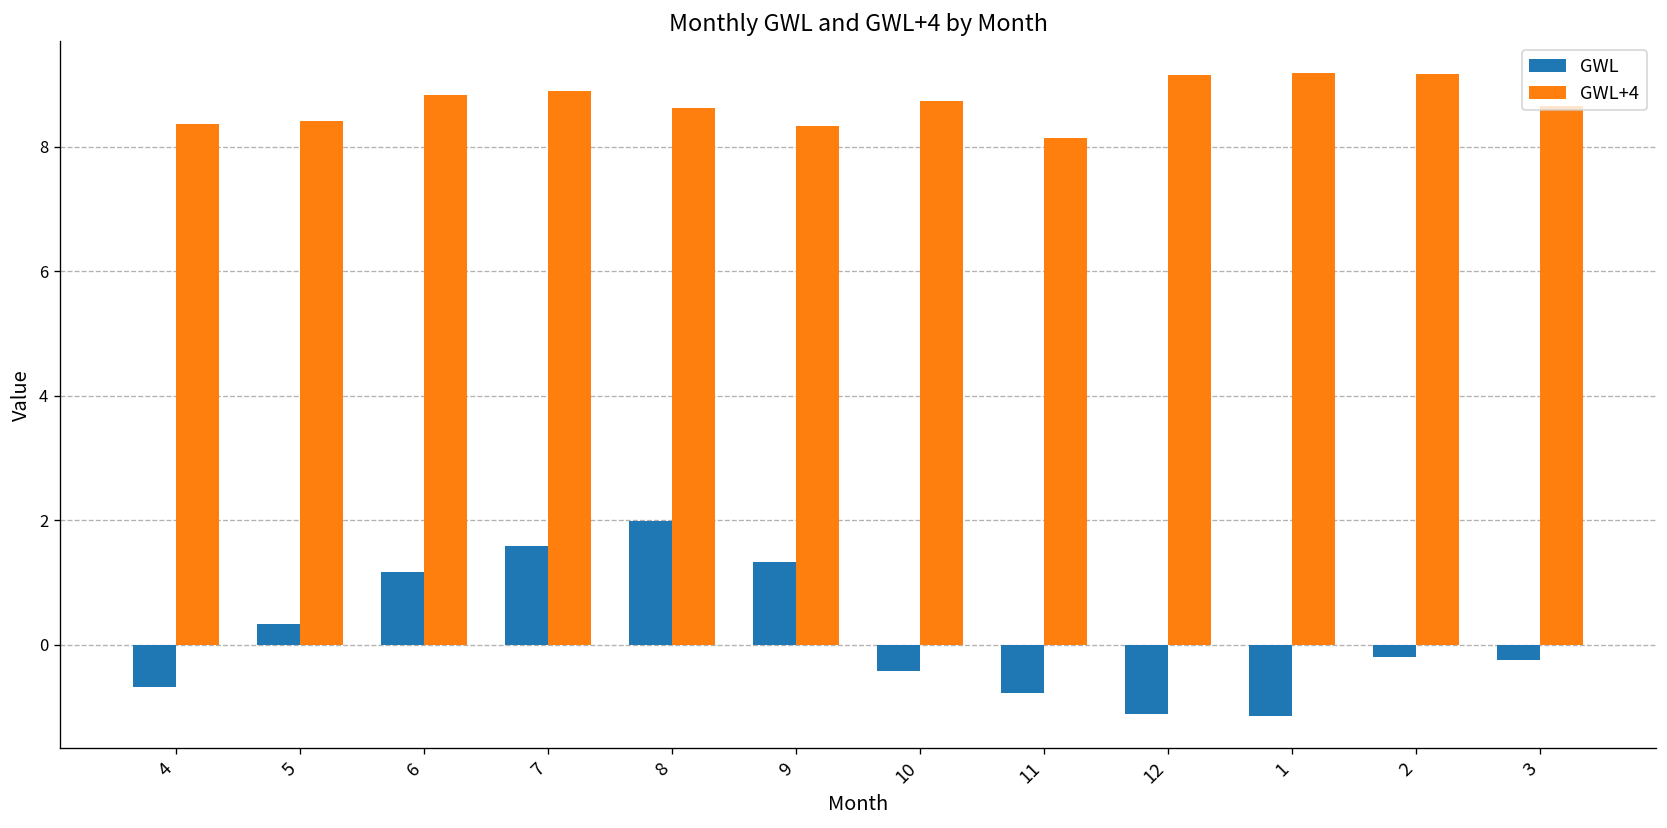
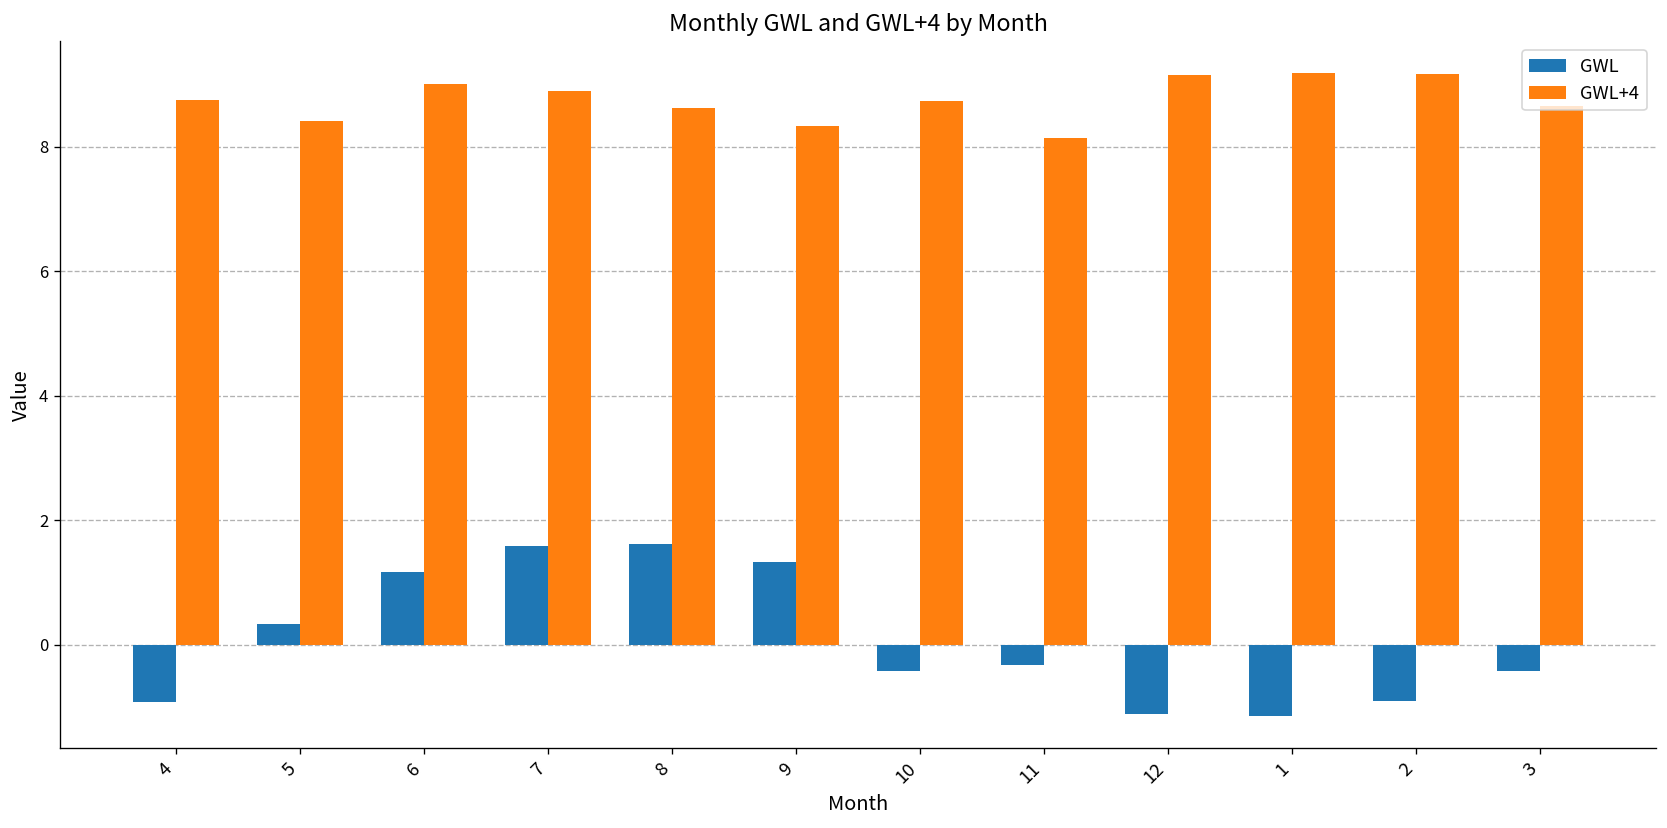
  {
    "GWL": {
-     "4": -0.7,
+     "4": -0.9,
      "5": 0.3,
      "6": 1.2,
      "7": 1.6,
-     "8": 2.0,
+     "8": 1.6,
      "9": 1.3,
      "10": -0.4,
-     "11": -0.8,
+     "11": -0.3,
      "12": -1.1,
      "1": -1.2,
-     "2": -0.2,
-     "3": -0.2
+     "2": -0.9,
+     "3": -0.4
    },
    "GWL+4": {
-     "4": 8.4,
+     "4": 8.8,
      "5": 8.4,
-     "6": 8.8,
+     "6": 9.0,
      "7": 8.9,
      "8": 8.6,
      "9": 8.3,
      "10": 8.7,
      "11": 8.1,
      "12": 9.2,
      "1": 9.2,
      "2": 9.2
    }
  }
